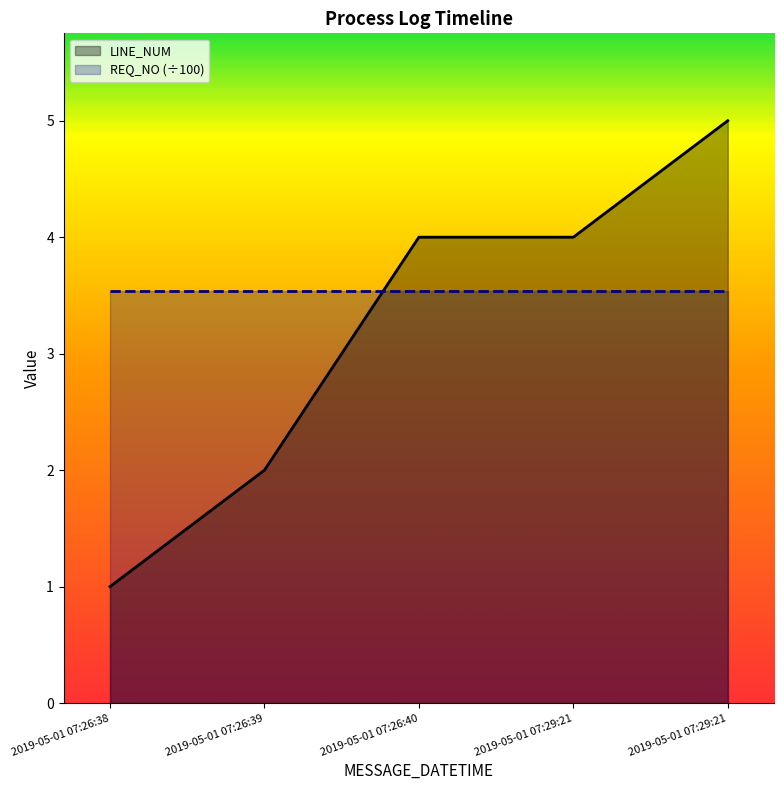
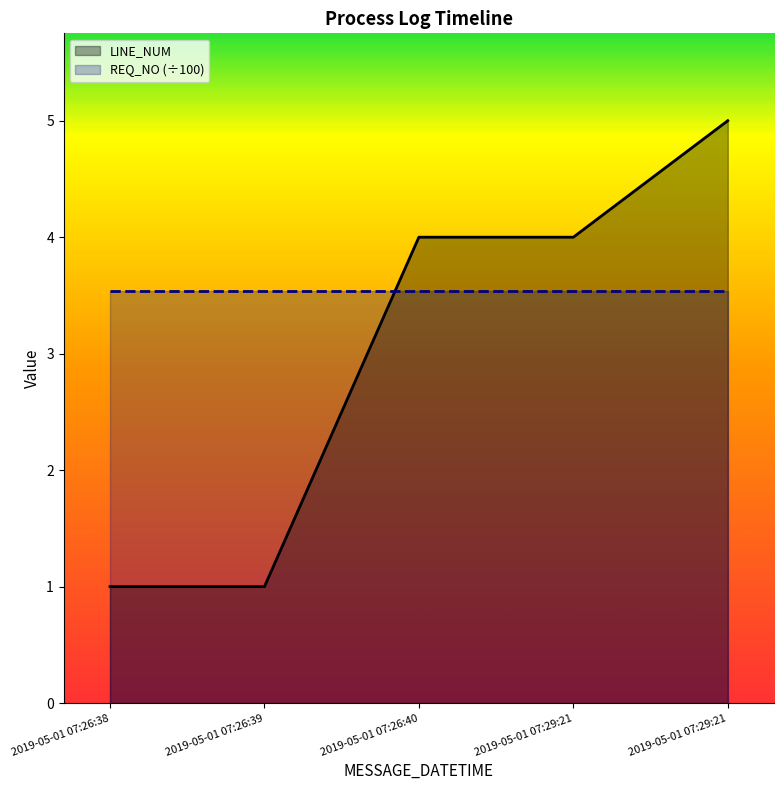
  {
    "LINE_NUM": {
      "2019-05-01 07:26:38": 1,
-     "2019-05-01 07:26:39": 2,
+     "2019-05-01 07:26:39": 1,
      "2019-05-01 07:26:40": 4
    },
    "REQ_NO (÷100)": {
      "2019-05-01 07:26:38": 3.54,
      "2019-05-01 07:26:39": 3.54,
      "2019-05-01 07:26:40": 3.54
    }
  }
